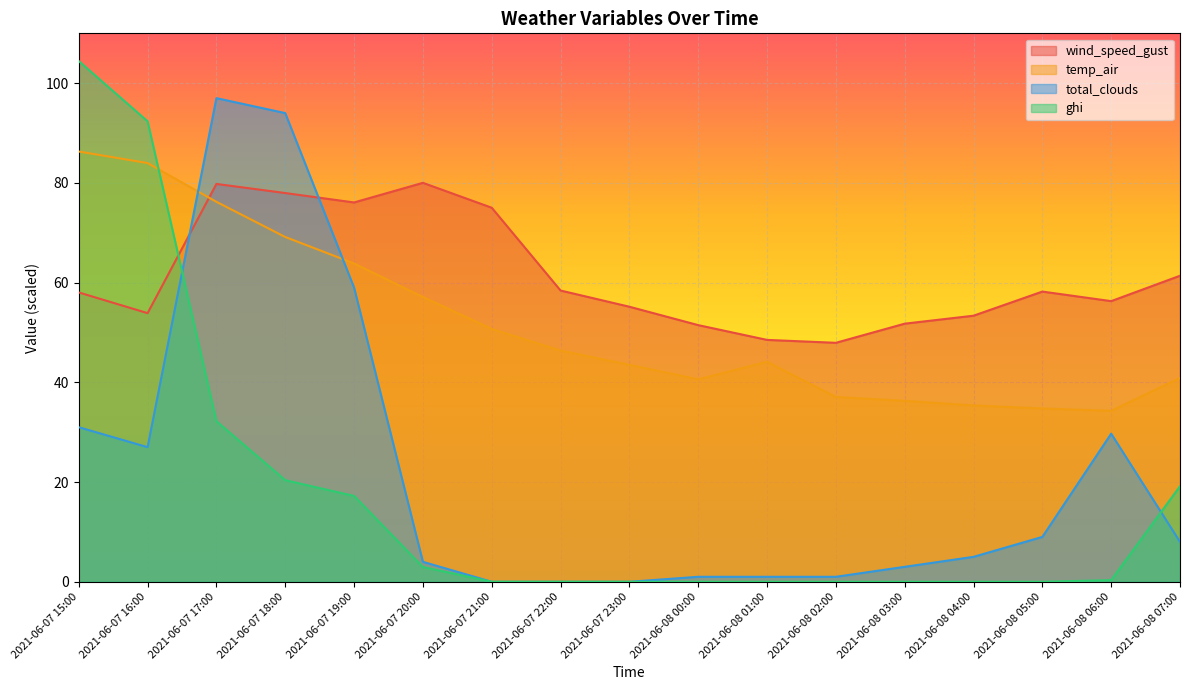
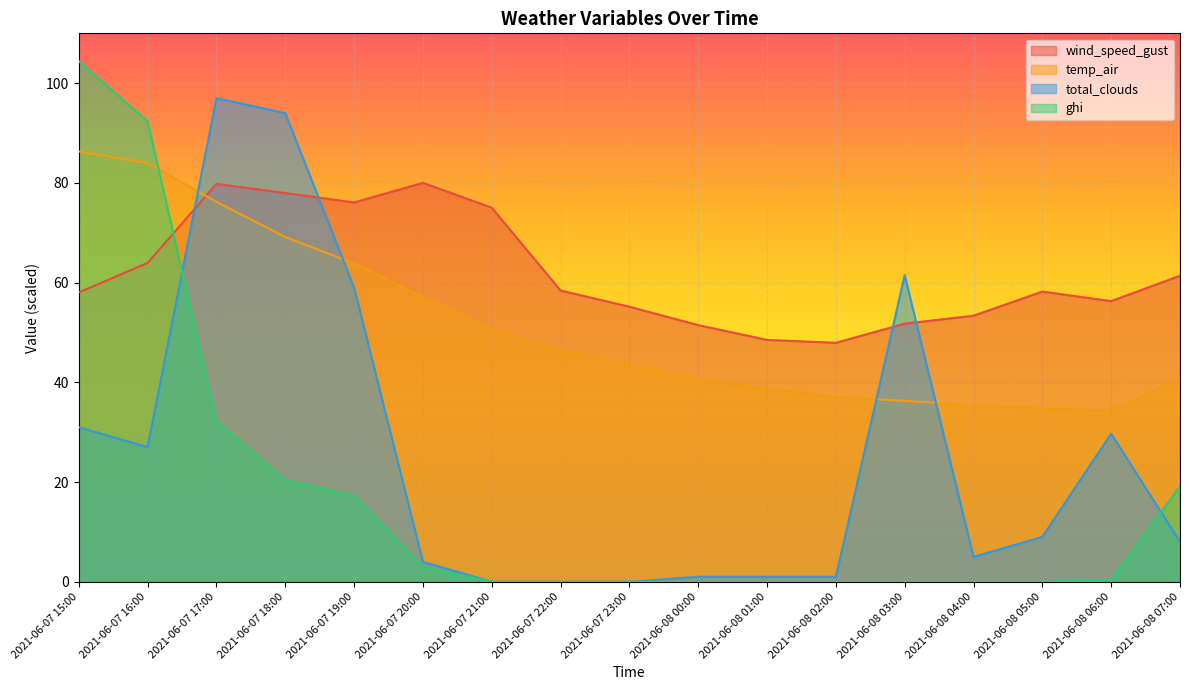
  {
    "wind_speed_gust": {
      "2021-06-07 15:00": 58,
-     "2021-06-07 16:00": 54,
+     "2021-06-07 16:00": 64,
      "2021-06-07 17:00": 80,
      "2021-06-07 18:00": 78,
      "2021-06-07 19:00": 76,
      "2021-06-07 20:00": 80,
      "2021-06-07 21:00": 75,
      "2021-06-07 22:00": 58,
      "2021-06-07 23:00": 55,
      "2021-06-08 00:00": 51,
      "2021-06-08 01:00": 49,
      "2021-06-08 02:00": 48,
      "2021-06-08 03:00": 52,
      "2021-06-08 04:00": 53,
      "2021-06-08 05:00": 58,
      "2021-06-08 06:00": 56,
      "2021-06-08 07:00": 61
    },
    "temp_air": {
      "2021-06-07 15:00": 86,
      "2021-06-07 16:00": 84,
      "2021-06-07 17:00": 76,
      "2021-06-07 18:00": 69,
      "2021-06-07 19:00": 64,
      "2021-06-07 20:00": 57,
      "2021-06-07 21:00": 51,
      "2021-06-07 22:00": 46,
      "2021-06-07 23:00": 44,
      "2021-06-08 00:00": 41,
-     "2021-06-08 01:00": 44,
+     "2021-06-08 01:00": 39,
      "2021-06-08 02:00": 37,
      "2021-06-08 03:00": 36,
      "2021-06-08 04:00": 35,
      "2021-06-08 05:00": 35,
      "2021-06-08 06:00": 34,
      "2021-06-08 07:00": 41
    },
    "total_clouds": {
      "2021-06-07 15:00": 31,
      "2021-06-07 16:00": 27,
      "2021-06-07 17:00": 97,
      "2021-06-07 18:00": 94,
      "2021-06-07 19:00": 59,
      "2021-06-07 20:00": 4,
      "2021-06-08 00:00": 1,
      "2021-06-08 01:00": 1,
      "2021-06-08 02:00": 1,
-     "2021-06-08 03:00": 3,
+     "2021-06-08 03:00": 62,
      "2021-06-08 04:00": 5,
      "2021-06-08 05:00": 9,
      "2021-06-08 06:00": 30,
      "2021-06-08 07:00": 8
    },
    "ghi": {
      "2021-06-07 15:00": 104,
      "2021-06-07 16:00": 92,
      "2021-06-07 17:00": 32,
      "2021-06-07 18:00": 20,
      "2021-06-07 19:00": 17,
      "2021-06-07 20:00": 3,
      "2021-06-08 00:00": 0,
      "2021-06-08 01:00": 0,
      "2021-06-08 02:00": 0,
      "2021-06-08 03:00": 0,
      "2021-06-08 04:00": 0,
      "2021-06-08 05:00": 0,
      "2021-06-08 06:00": 0,
      "2021-06-08 07:00": 19
    }
  }
